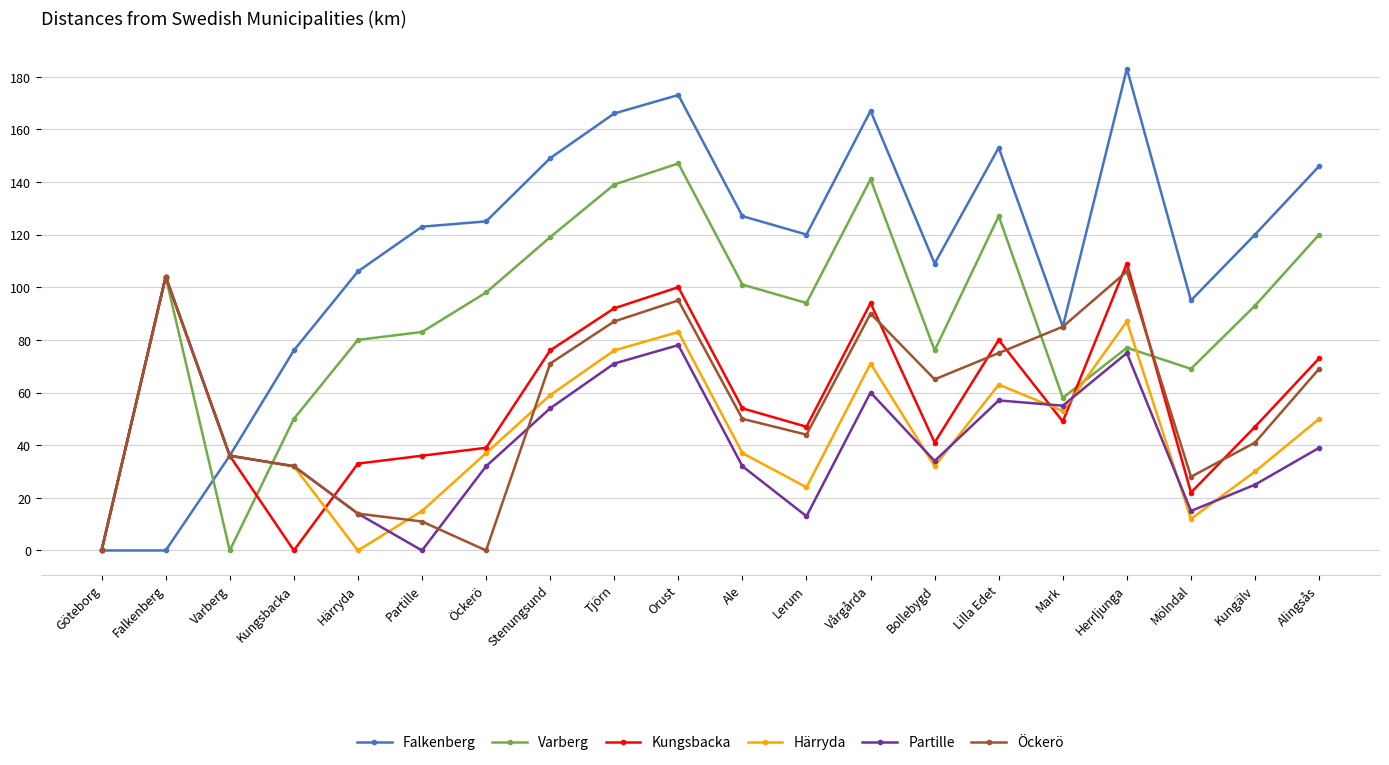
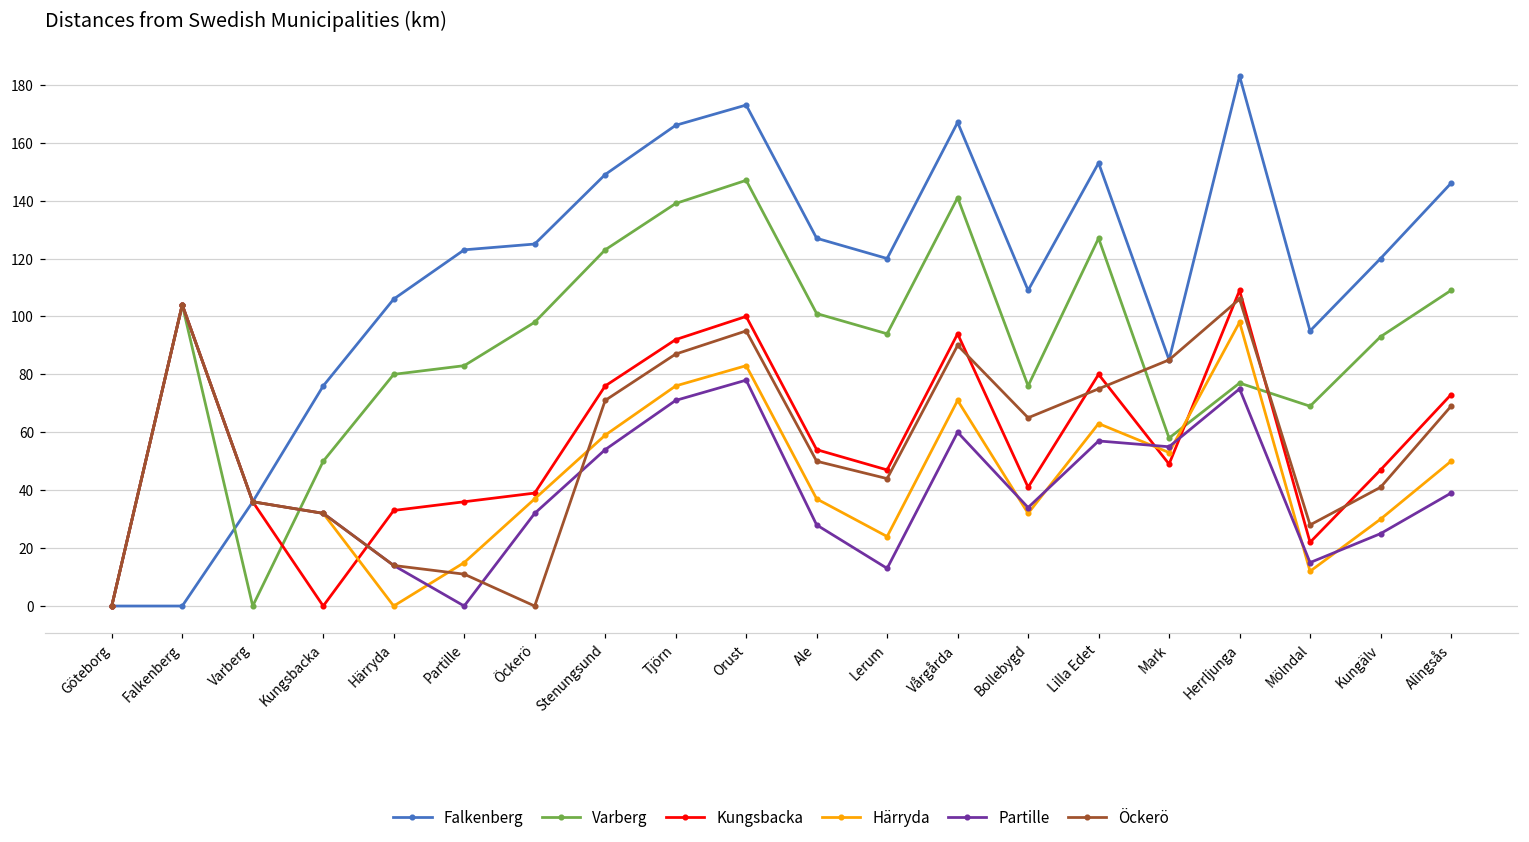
  {
    "Falkenberg": {
      "Falkenberg": 0,
      "Kungsbacka": 76,
      "Härryda": 106,
      "Partille": 123,
      "Öckerö": 125,
      "Stenungsund": 149,
      "Tjörn": 166,
      "Orust": 173,
      "Ale": 127,
      "Lerum": 120,
      "Vårgårda": 167,
      "Bollebygd": 109,
      "Lilla Edet": 153,
      "Herrljunga": 183,
      "Mölndal": 95,
      "Kungälv": 120,
      "Alingsås": 146
    },
    "Varberg": {
      "Varberg": 0,
      "Kungsbacka": 50,
      "Härryda": 80,
      "Partille": 83,
      "Öckerö": 98,
-     "Stenungsund": 119,
+     "Stenungsund": 123,
      "Tjörn": 139,
      "Orust": 147,
      "Ale": 101,
      "Lerum": 94,
      "Vårgårda": 141,
      "Bollebygd": 76,
      "Lilla Edet": 127,
      "Mark": 58,
      "Herrljunga": 77,
      "Mölndal": 69,
      "Kungälv": 93,
-     "Alingsås": 120
+     "Alingsås": 109
    },
    "Kungsbacka": {
      "Kungsbacka": 0,
      "Härryda": 33,
      "Partille": 36,
      "Öckerö": 39,
      "Stenungsund": 76,
      "Tjörn": 92,
      "Orust": 100,
      "Ale": 54,
      "Lerum": 47,
      "Vårgårda": 94,
      "Bollebygd": 41,
      "Lilla Edet": 80,
      "Mark": 49,
      "Herrljunga": 109,
      "Mölndal": 22,
      "Kungälv": 47,
      "Alingsås": 73
    },
    "Härryda": {
      "Härryda": 0,
      "Partille": 15,
      "Öckerö": 37,
      "Stenungsund": 59,
      "Tjörn": 76,
      "Orust": 83,
      "Ale": 37,
      "Lerum": 24,
      "Vårgårda": 71,
      "Bollebygd": 32,
      "Lilla Edet": 63,
      "Mark": 53,
-     "Herrljunga": 87,
+     "Herrljunga": 98,
      "Mölndal": 12,
      "Kungälv": 30,
      "Alingsås": 50
    },
    "Partille": {
      "Partille": 0,
      "Öckerö": 32,
      "Stenungsund": 54,
      "Tjörn": 71,
      "Orust": 78,
-     "Ale": 32,
+     "Ale": 28,
      "Lerum": 13,
      "Vårgårda": 60,
      "Bollebygd": 34,
      "Lilla Edet": 57,
      "Mark": 55,
      "Herrljunga": 75,
      "Mölndal": 15,
      "Kungälv": 25,
      "Alingsås": 39
    },
    "Öckerö": {
      "Partille": 11,
      "Öckerö": 0,
      "Stenungsund": 71,
      "Tjörn": 87,
      "Orust": 95,
      "Ale": 50,
      "Lerum": 44,
      "Vårgårda": 90,
      "Bollebygd": 65,
      "Lilla Edet": 75,
      "Herrljunga": 106,
      "Mölndal": 28,
      "Kungälv": 41,
      "Alingsås": 69
    }
  }
